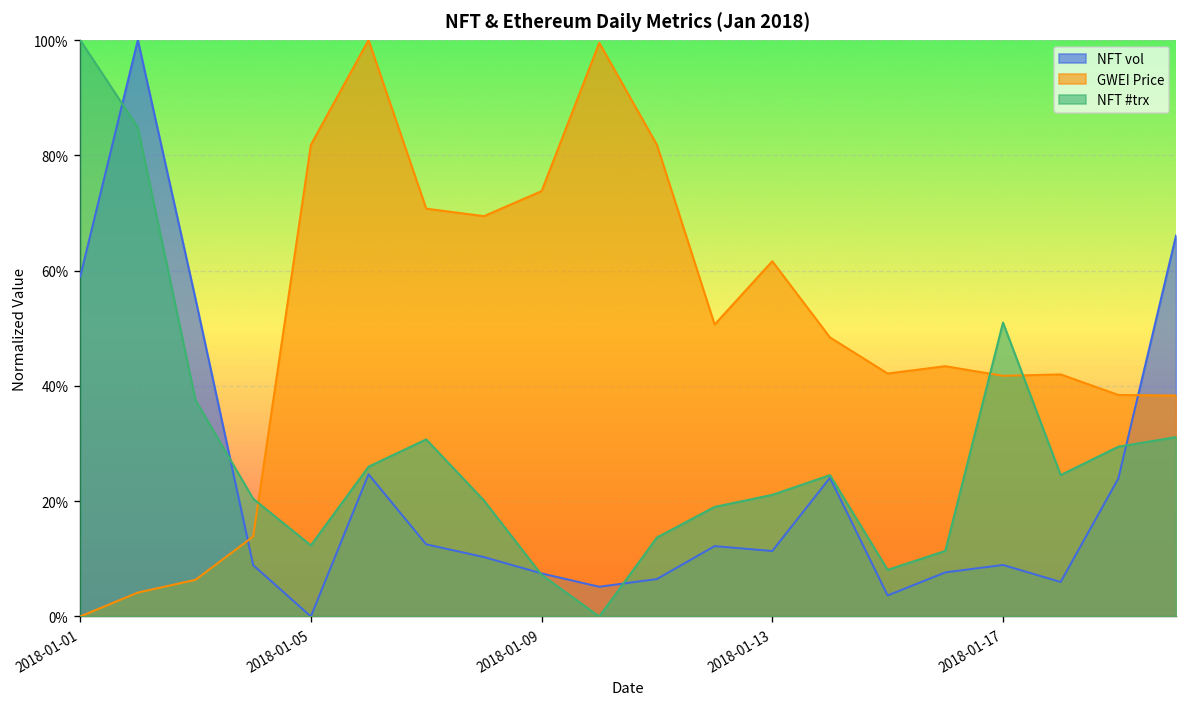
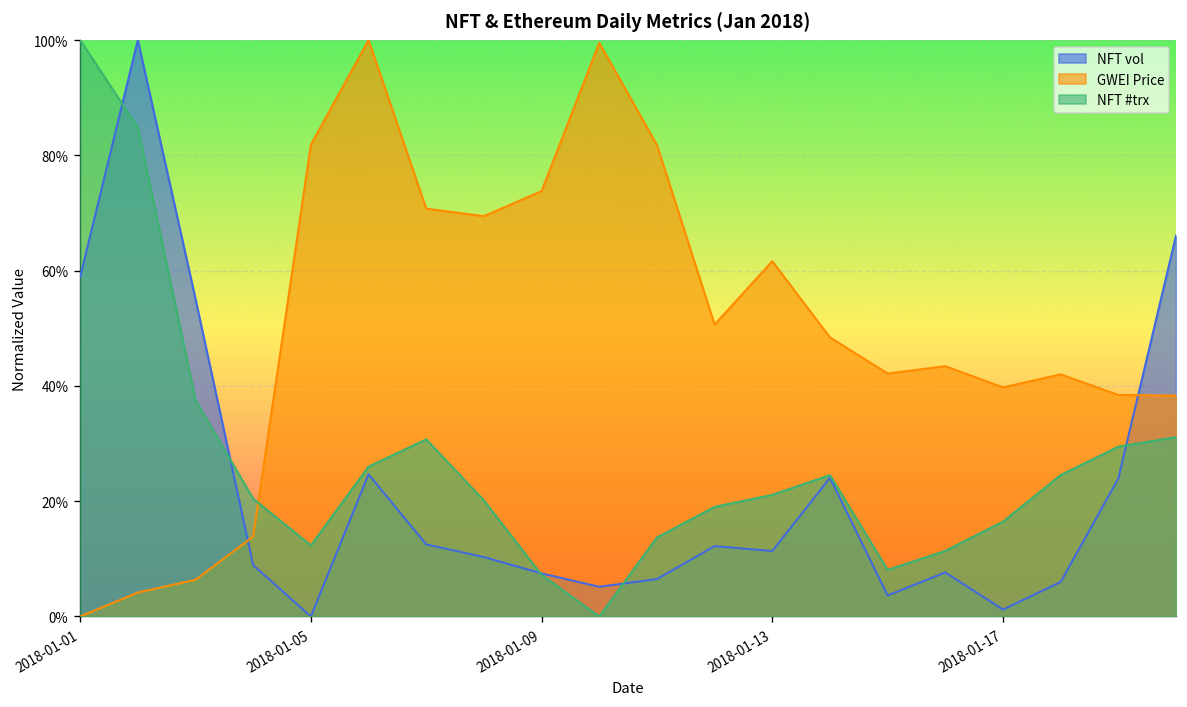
  {
    "NFT vol": {
      "2018-01-01": "59%",
      "2018-01-05": "0%",
      "2018-01-13": "11%",
-     "2018-01-17": "9%"
+     "2018-01-17": "1%"
    },
    "GWEI Price": {
      "2018-01-01": "0%",
      "2018-01-05": "82%",
      "2018-01-09": "74%",
      "2018-01-13": "62%",
-     "2018-01-17": "42%"
+     "2018-01-17": "40%"
    },
    "NFT #trx": {
      "2018-01-01": "100%",
      "2018-01-05": "12%",
      "2018-01-13": "21%",
-     "2018-01-17": "51%"
+     "2018-01-17": "16%"
    }
  }
